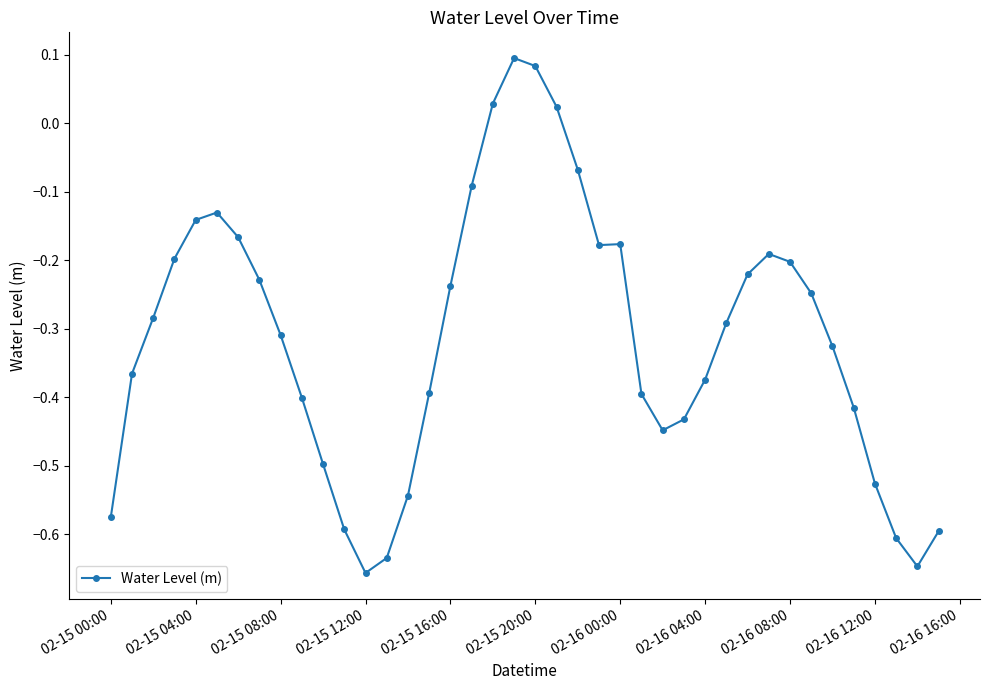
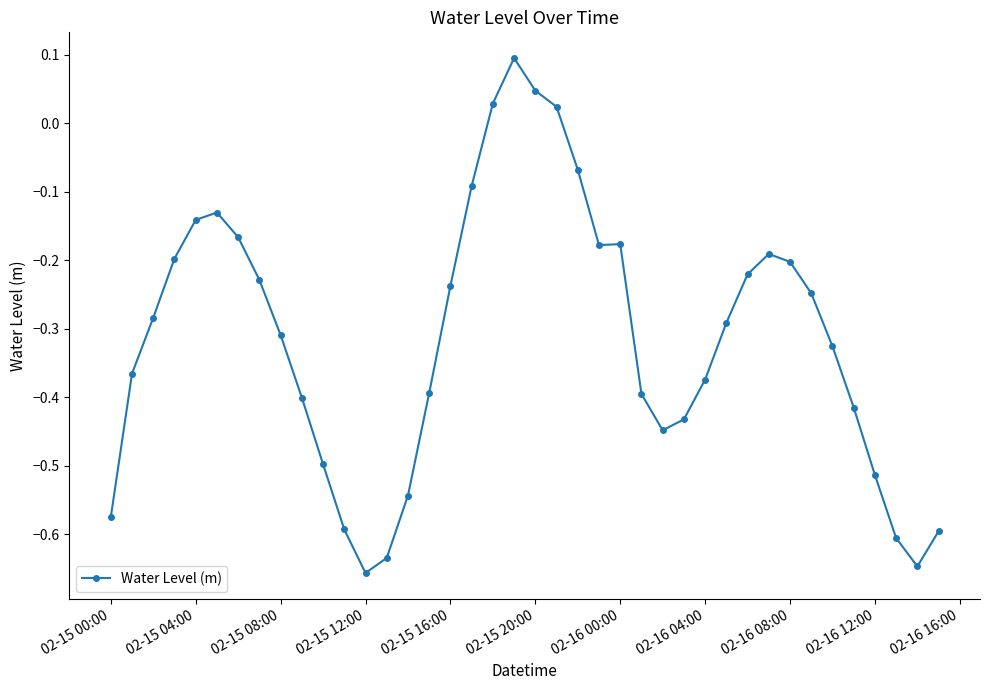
  {
    "02-15 00:00": -0.58,
    "02-15 04:00": -0.14,
    "02-15 08:00": -0.31,
    "02-15 12:00": -0.66,
    "02-15 16:00": -0.24,
-   "02-15 20:00": 0.08,
+   "02-15 20:00": 0.05,
    "02-16 00:00": -0.18,
    "02-16 04:00": -0.37,
    "02-16 08:00": -0.20,
-   "02-16 12:00": -0.53
+   "02-16 12:00": -0.51
  }
